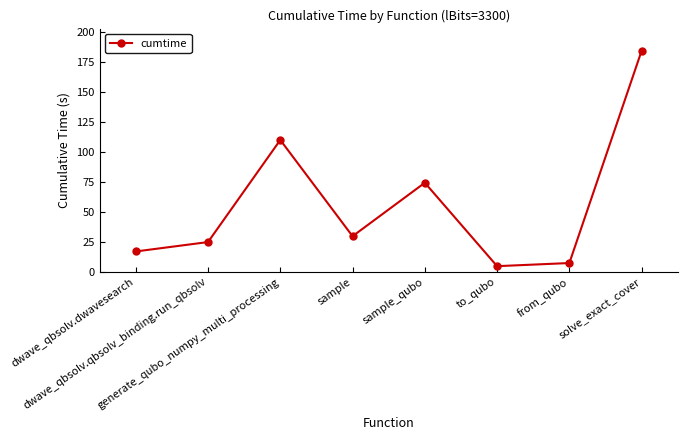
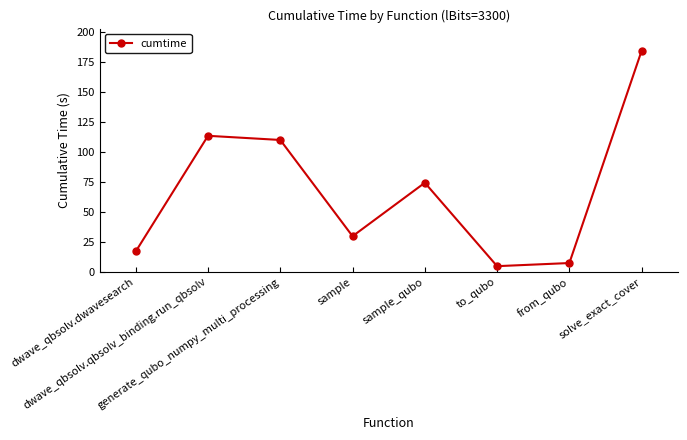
  {
    "dwave_qbsolv.dwavesearch": 17,
-   "dwave_qbsolv.qbsolv_binding.run_qbsolv": 25,
+   "dwave_qbsolv.qbsolv_binding.run_qbsolv": 113,
    "generate_qubo_numpy_multi_processing": 110,
    "sample": 30,
    "sample_qubo": 74,
    "to_qubo": 5,
    "from_qubo": 7,
    "solve_exact_cover": 184
  }
